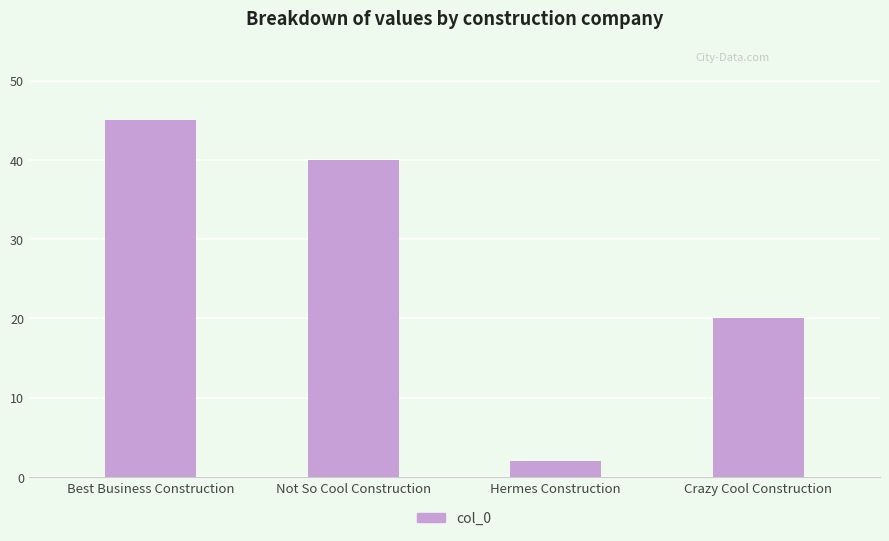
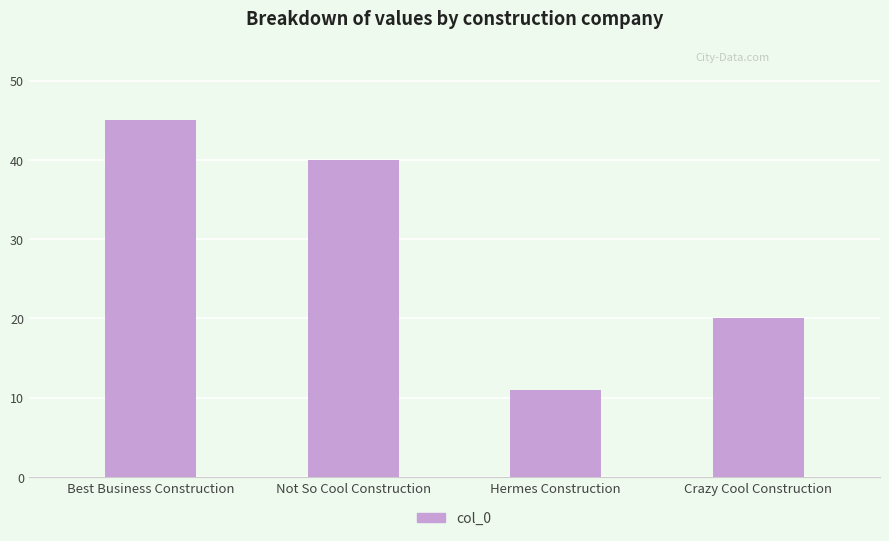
  {
    "Best Business Construction": 45,
    "Not So Cool Construction": 40,
-   "Hermes Construction": 2,
+   "Hermes Construction": 11,
    "Crazy Cool Construction": 20
  }
